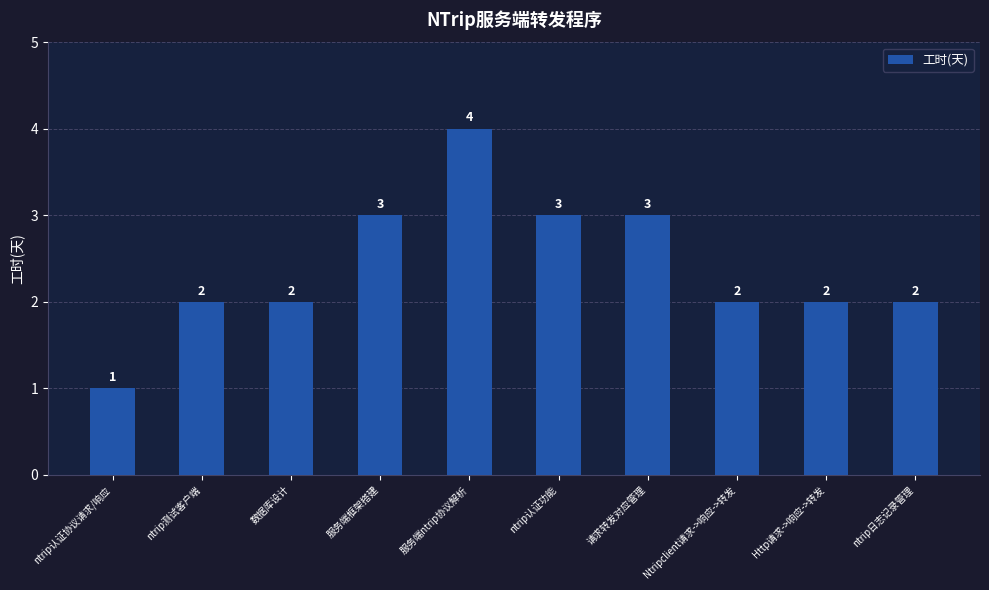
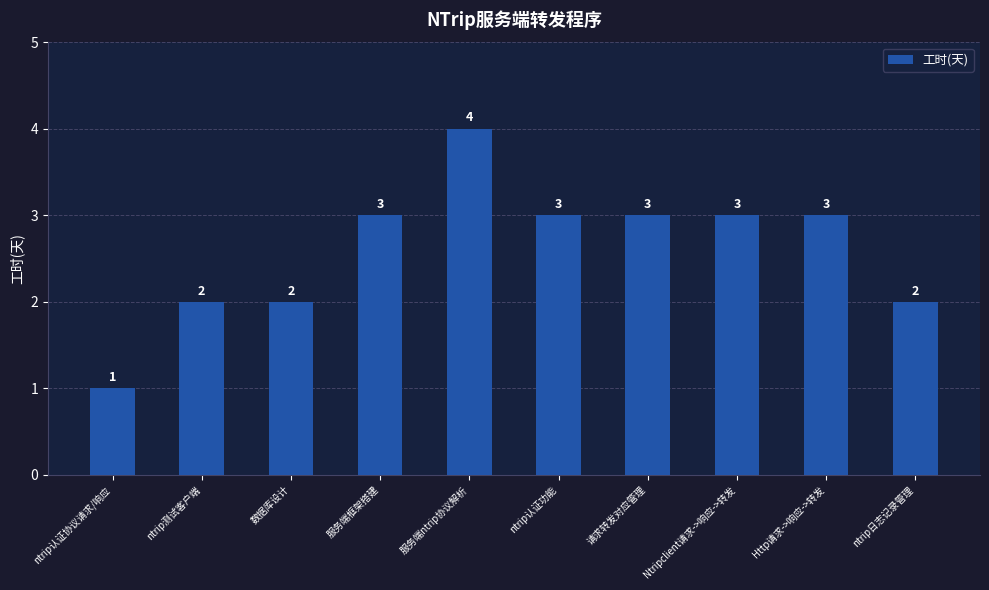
  {
    "ntrip认证协议请求/响应": 1,
    "ntrip测试客户端": 2,
    "数据库设计": 2,
    "服务端框架搭建": 3,
    "服务端ntrip协议解析": 4,
    "ntrip认证功能": 3,
    "请求转发对应管理": 3,
-   "Ntripclient请求->响应->转发": 2,
-   "Http请求->响应->转发": 2,
+   "Ntripclient请求->响应->转发": 3,
+   "Http请求->响应->转发": 3,
    "ntrip日志记录管理": 2
  }
